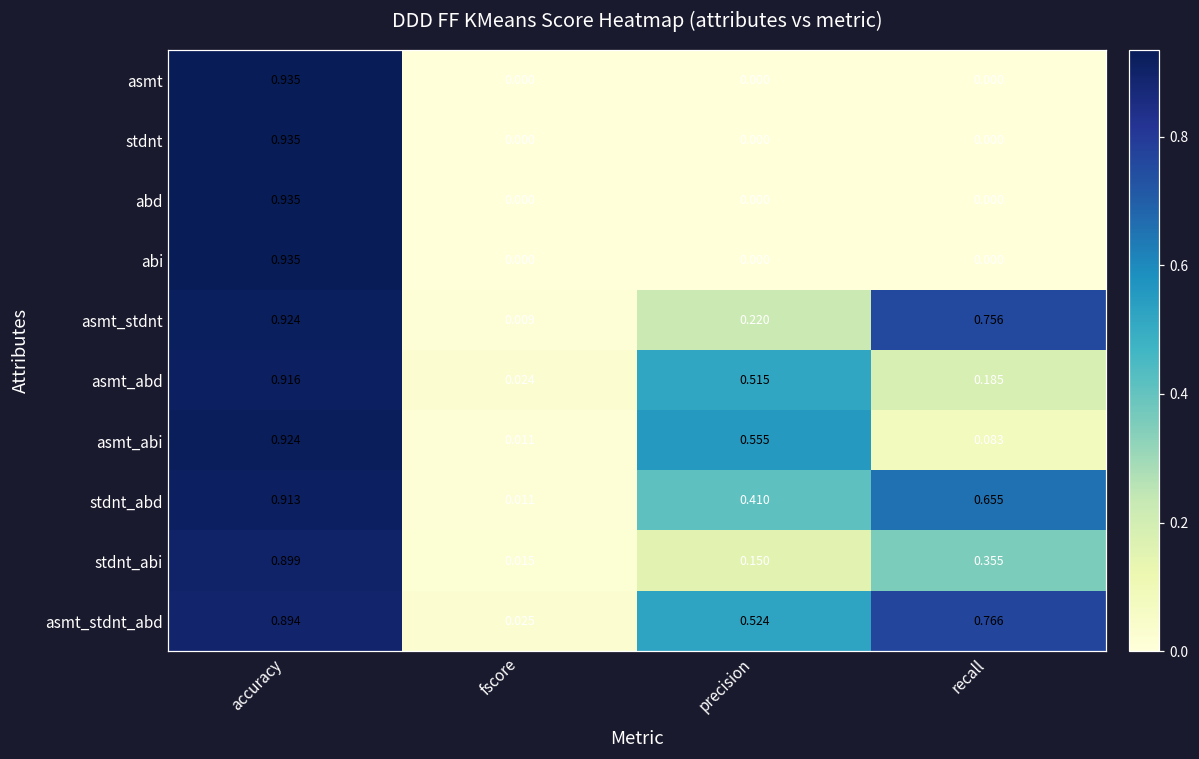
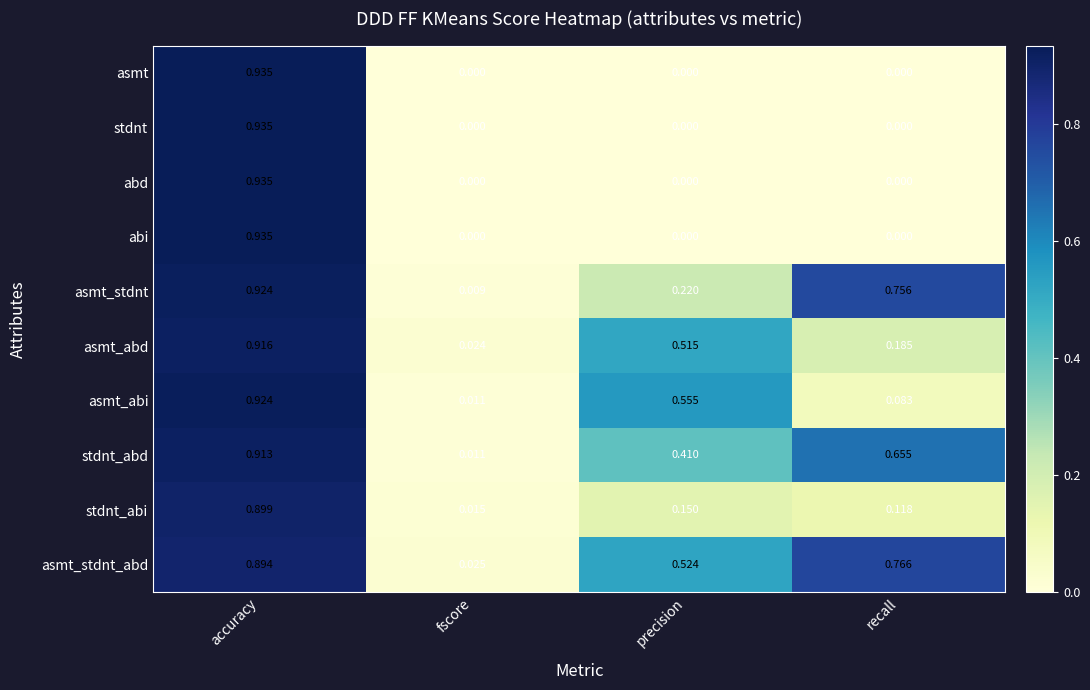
  {
    "asmt": {
      "accuracy": 0.935
    },
    "stdnt": {
      "accuracy": 0.935
    },
    "abd": {
      "accuracy": 0.935
    },
    "abi": {
      "accuracy": 0.935
    },
    "asmt_stdnt": {
      "accuracy": 0.924,
      "precision": 0.220,
      "recall": 0.756
    },
    "asmt_abd": {
      "accuracy": 0.916,
      "precision": 0.515,
      "recall": 0.185
    },
    "asmt_abi": {
      "accuracy": 0.924,
      "precision": 0.555,
      "recall": 0.083
    },
    "stdnt_abd": {
      "accuracy": 0.913,
      "precision": 0.410,
      "recall": 0.655
    },
    "stdnt_abi": {
      "accuracy": 0.899,
      "precision": 0.150,
-     "recall": 0.355
+     "recall": 0.118
    },
    "asmt_stdnt_abd": {
      "accuracy": 0.894,
      "precision": 0.524,
      "recall": 0.766
    }
  }
